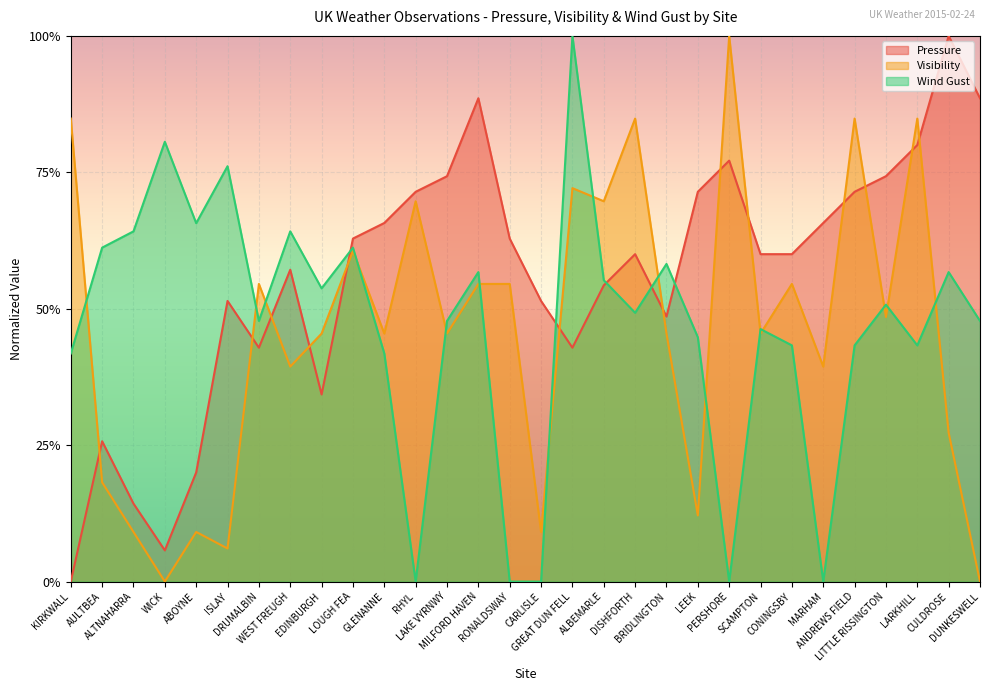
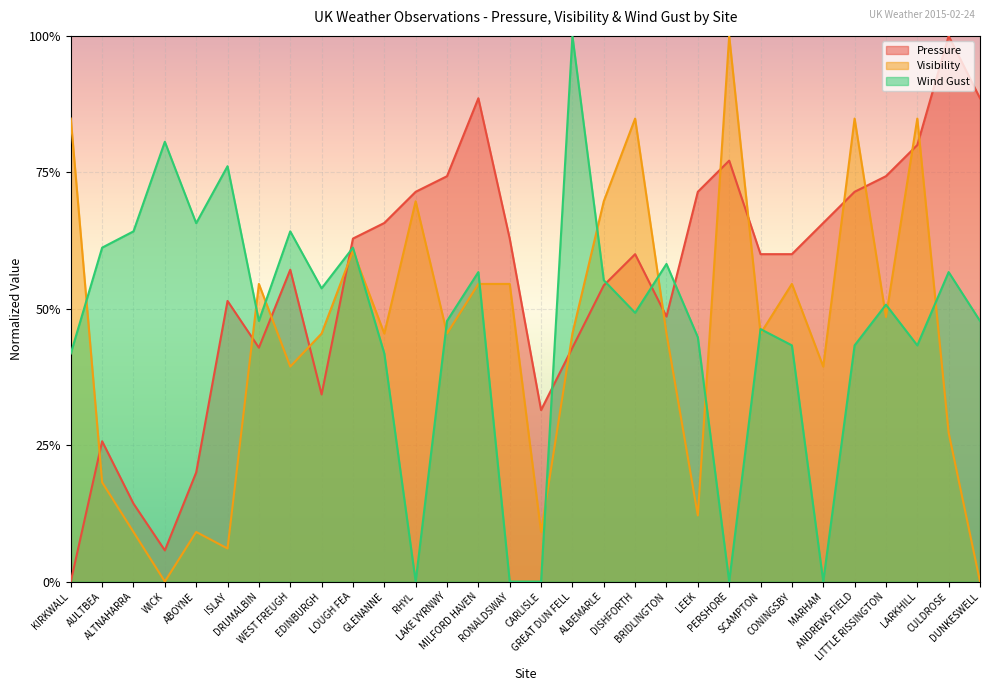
  {
    "Pressure": {
      "KIRKWALL": "0%",
      "AULTBEA": "26%",
      "ALTNAHARRA": "14%",
      "WICK": "6%",
      "ABOYNE": "20%",
      "ISLAY": "51%",
      "DRUMALBIN": "43%",
      "WEST FREUGH": "57%",
      "EDINBURGH": "34%",
      "LOUGH FEA": "63%",
      "GLENANNE": "66%",
      "RHYL": "71%",
      "LAKE VYRNWY": "74%",
      "MILFORD HAVEN": "89%",
      "RONALDSWAY": "63%",
-     "CARLISLE": "51%",
+     "CARLISLE": "31%",
      "GREAT DUN FELL": "43%",
      "ALBEMARLE": "54%",
      "DISHFORTH": "60%",
      "BRIDLINGTON": "49%",
      "LEEK": "71%",
      "PERSHORE": "77%",
      "SCAMPTON": "60%",
      "CONINGSBY": "60%",
      "MARHAM": "66%",
      "ANDREWS FIELD": "71%",
      "LITTLE RISSINGTON": "74%",
      "LARKHILL": "80%",
      "CULDROSE": "100%",
      "DUNKESWELL": "89%"
    },
    "Visibility": {
      "KIRKWALL": "85%",
      "AULTBEA": "18%",
      "ALTNAHARRA": "9%",
      "WICK": "0%",
      "ABOYNE": "9%",
      "ISLAY": "6%",
      "DRUMALBIN": "55%",
      "WEST FREUGH": "39%",
      "EDINBURGH": "45%",
      "LOUGH FEA": "61%",
      "GLENANNE": "45%",
      "RHYL": "70%",
      "LAKE VYRNWY": "45%",
      "MILFORD HAVEN": "55%",
      "RONALDSWAY": "55%",
      "CARLISLE": "9%",
-     "GREAT DUN FELL": "72%",
+     "GREAT DUN FELL": "45%",
      "ALBEMARLE": "70%",
      "DISHFORTH": "85%",
      "BRIDLINGTON": "45%",
      "LEEK": "12%",
      "PERSHORE": "100%",
      "SCAMPTON": "45%",
      "CONINGSBY": "55%",
      "MARHAM": "39%",
      "ANDREWS FIELD": "85%",
      "LITTLE RISSINGTON": "48%",
      "LARKHILL": "85%",
      "CULDROSE": "27%",
      "DUNKESWELL": "0%"
    },
    "Wind Gust": {
      "KIRKWALL": "42%",
      "AULTBEA": "61%",
      "ALTNAHARRA": "64%",
      "WICK": "81%",
      "ABOYNE": "66%",
      "ISLAY": "76%",
      "DRUMALBIN": "48%",
      "WEST FREUGH": "64%",
      "EDINBURGH": "54%",
      "LOUGH FEA": "61%",
      "GLENANNE": "42%",
      "RHYL": "0%",
      "LAKE VYRNWY": "48%",
      "MILFORD HAVEN": "57%",
      "RONALDSWAY": "0%",
      "CARLISLE": "0%",
      "GREAT DUN FELL": "100%",
      "ALBEMARLE": "55%",
      "DISHFORTH": "49%",
      "BRIDLINGTON": "58%",
      "LEEK": "45%",
      "PERSHORE": "0%",
      "SCAMPTON": "46%",
      "CONINGSBY": "43%",
      "MARHAM": "0%",
      "ANDREWS FIELD": "43%",
      "LITTLE RISSINGTON": "51%",
      "LARKHILL": "43%",
      "CULDROSE": "57%",
      "DUNKESWELL": "48%"
    }
  }
